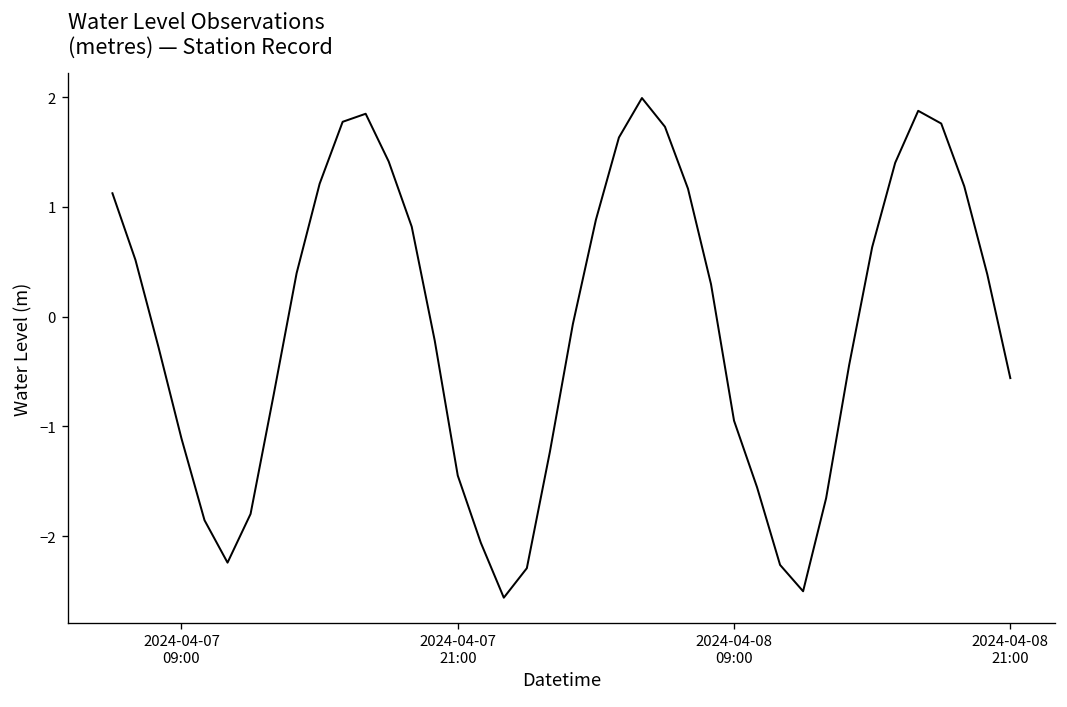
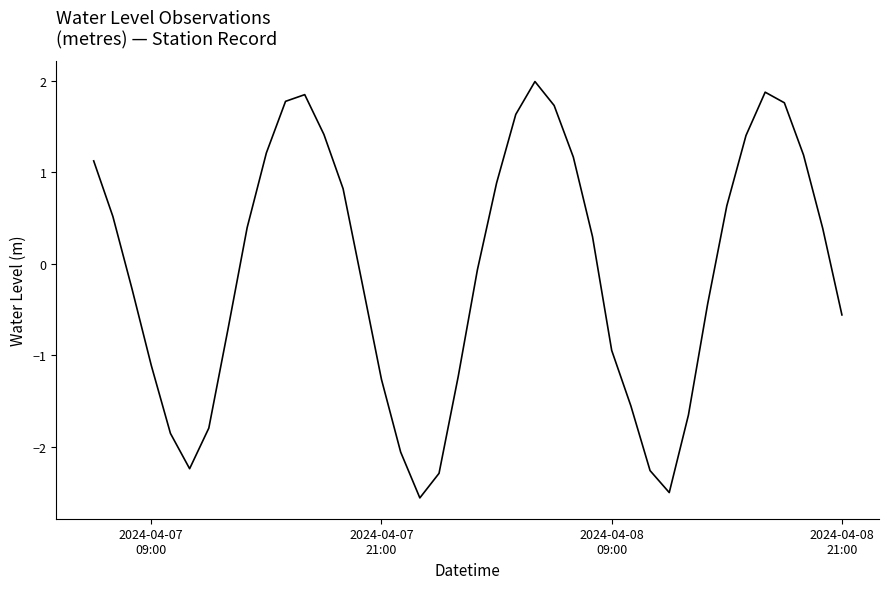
  {
    "2024-04-07 09:00": -1.1,
-   "2024-04-07 21:00": -1.4,
+   "2024-04-07 21:00": -1.3,
    "2024-04-08 09:00": -0.9,
    "2024-04-08 21:00": -0.6
  }
